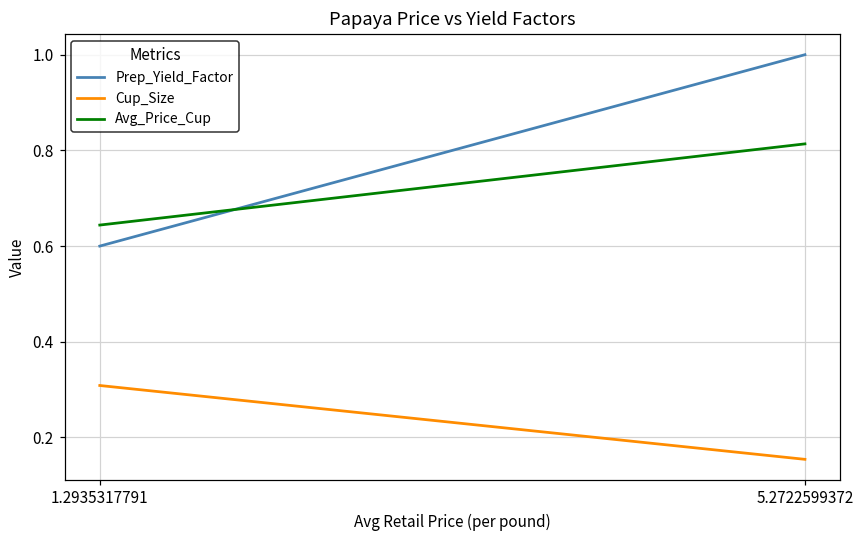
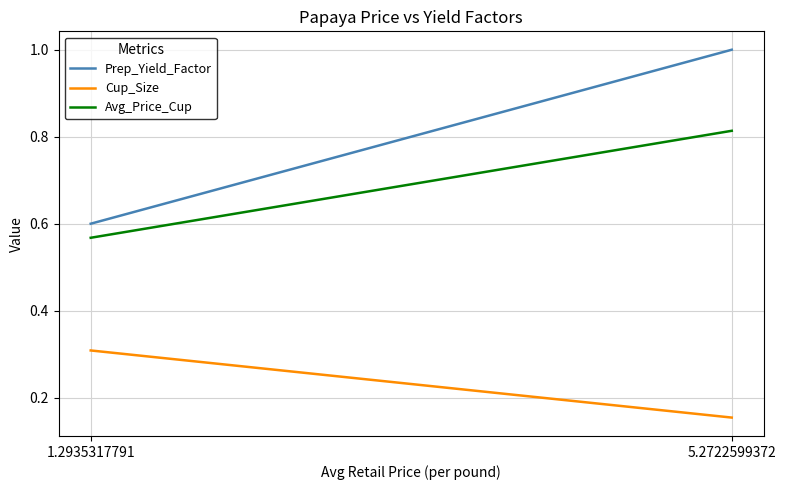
  {
    "Prep_Yield_Factor": {
      "1.2935317791": 0.60,
      "5.2722599372": 1.00
    },
    "Cup_Size": {
      "1.2935317791": 0.31,
      "5.2722599372": 0.15
    },
    "Avg_Price_Cup": {
-     "1.2935317791": 0.64,
+     "1.2935317791": 0.57,
      "5.2722599372": 0.81
    }
  }
